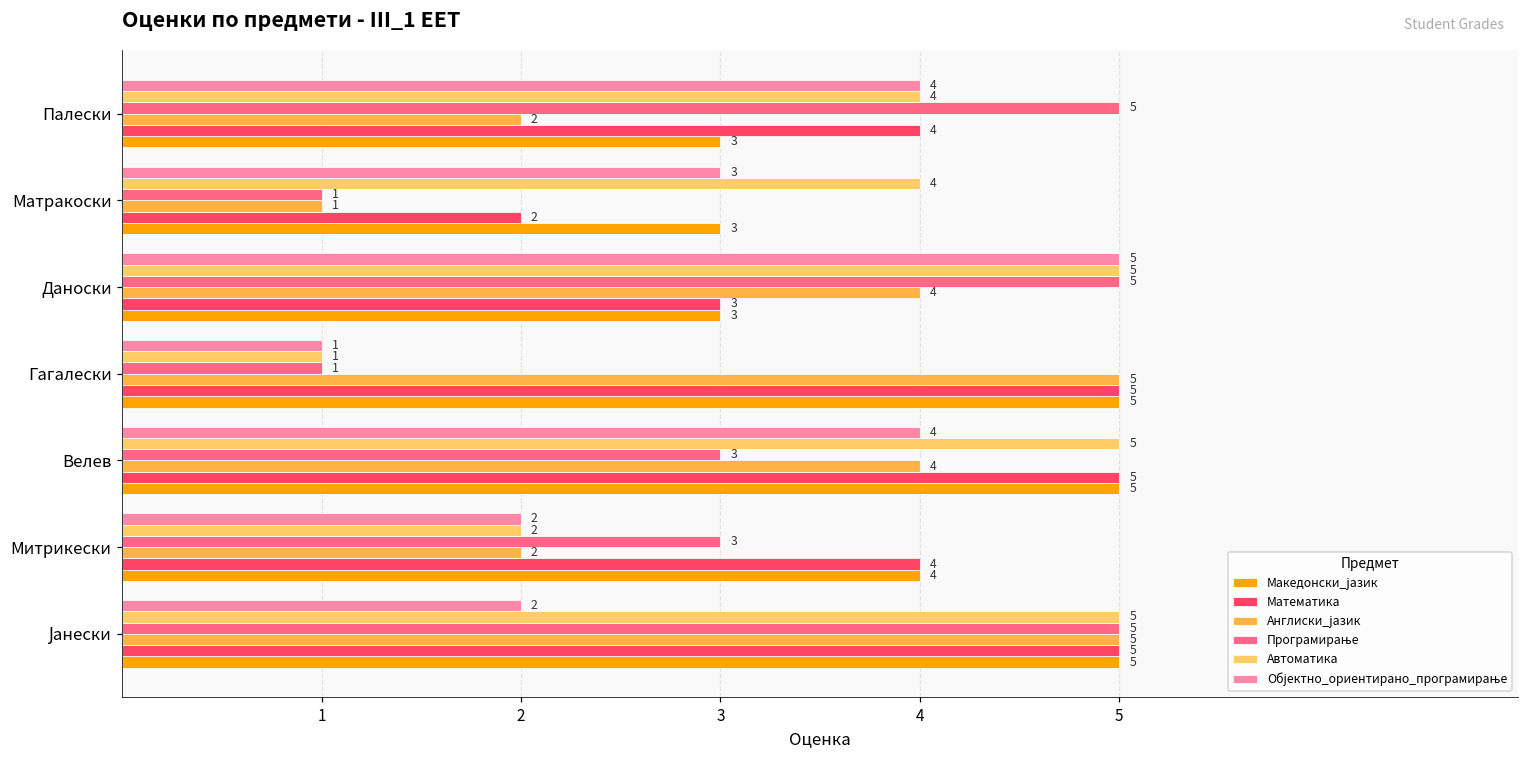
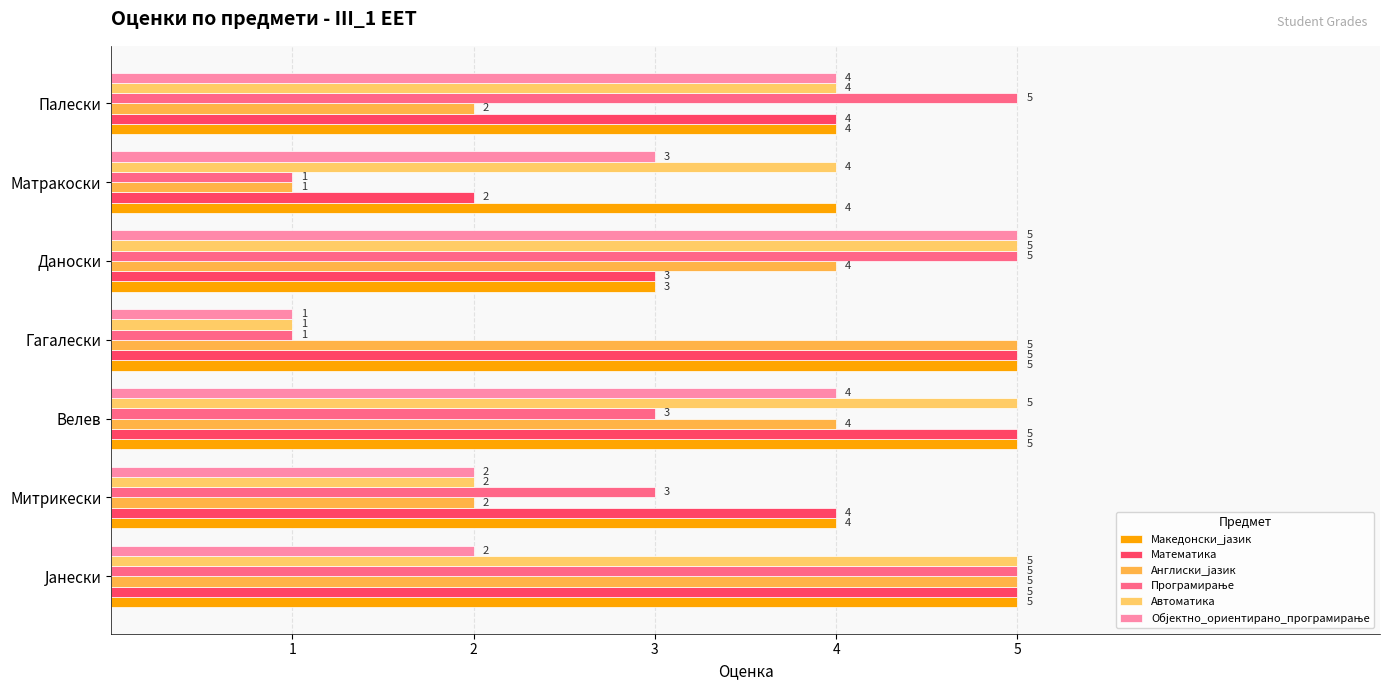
  {
    "Македонски_јазик": {
-     "Палески": 3,
-     "Матракоски": 3,
+     "Палески": 4,
+     "Матракоски": 4,
      "Даноски": 3,
      "Гагалески": 5,
      "Велев": 5,
      "Митрикески": 4,
      "Јанески": 5
    }
  }
